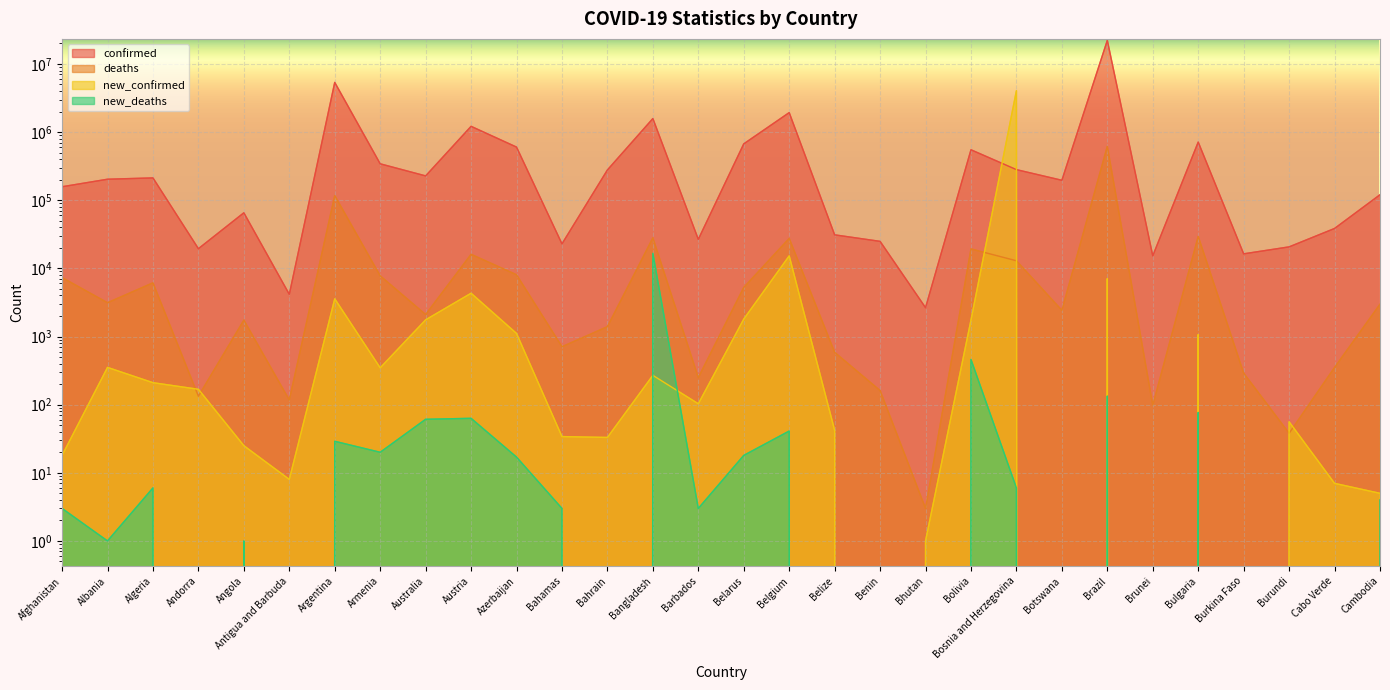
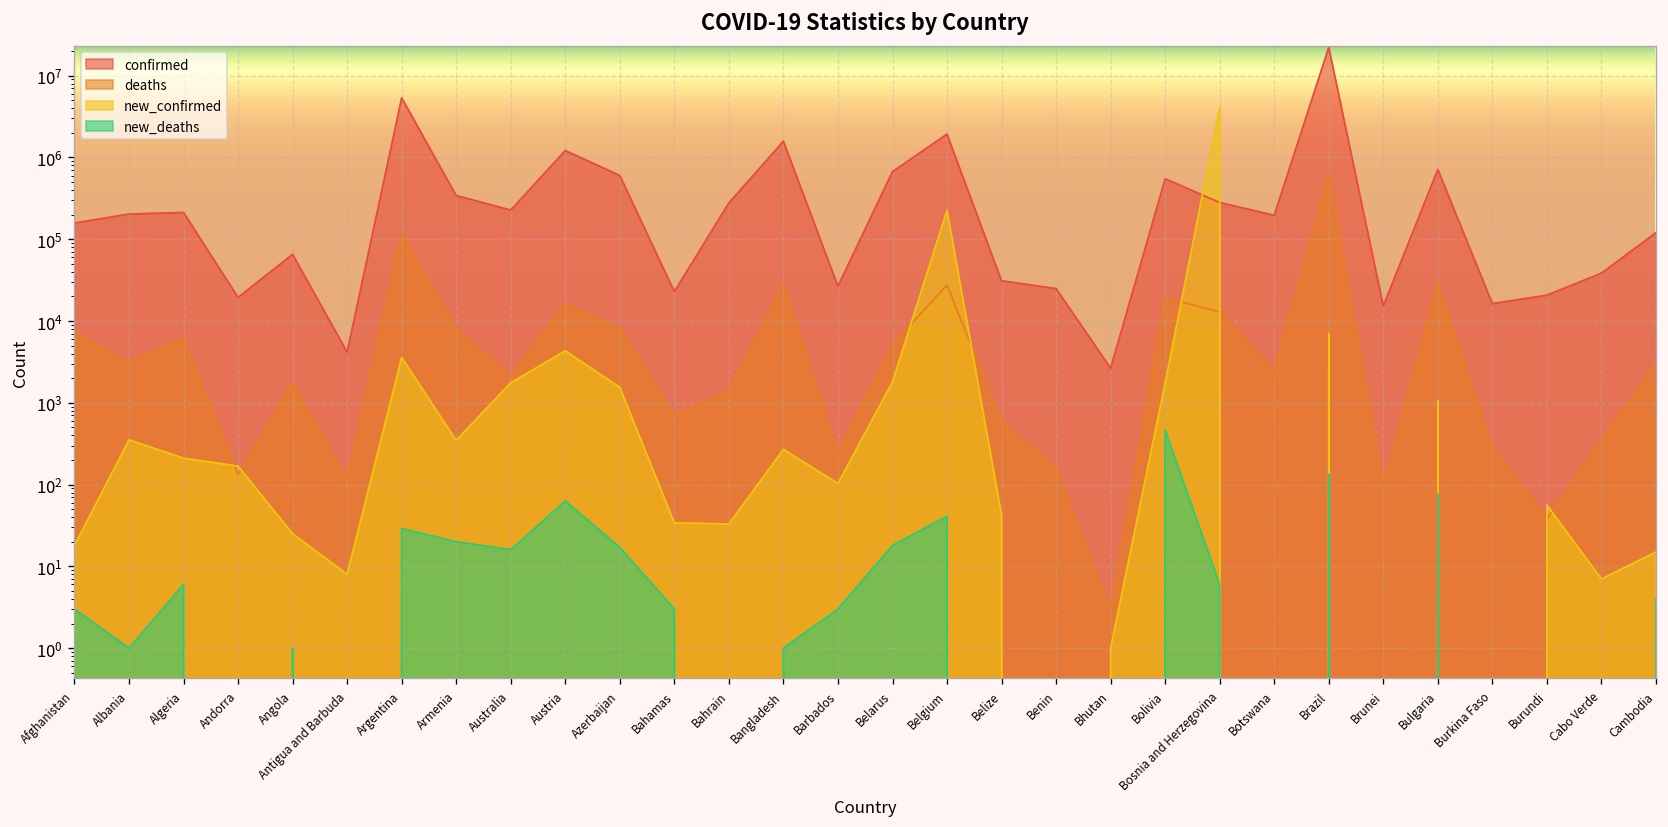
  {
    "new_confirmed": {
      "Afghanistan": 18,
      "Albania": 400,
      "Algeria": 210,
      "Andorra": 170,
      "Angola": 25,
      "Antigua and Barbuda": 8,
      "Argentina": 4000,
      "Armenia": 300,
      "Australia": 1800,
      "Austria": 4000,
-     "Azerbaijan": 1100,
+     "Azerbaijan": 1500,
      "Bahamas": 30,
      "Bahrain": 30,
      "Bangladesh": 270,
      "Barbados": 100,
      "Belarus": 1800,
-     "Belgium": 15000,
+     "Belgium": 230000,
      "Belize": 40,
      "Bhutan": 1,
      "Bolivia": 1700,
      "Bosnia and Herzegovina": 4000000,
      "Brazil": 7000,
      "Bulgaria": 1100,
      "Burundi": 60,
      "Cabo Verde": 7,
-     "Cambodia": 5
+     "Cambodia": 15
    },
    "new_deaths": {
      "Afghanistan": 3,
      "Albania": 1,
      "Algeria": 6,
      "Angola": 1,
      "Argentina": 29,
      "Armenia": 20,
-     "Australia": 60,
+     "Australia": 16,
      "Austria": 60,
      "Azerbaijan": 17,
      "Bahamas": 3,
-     "Bangladesh": 17000,
+     "Bangladesh": 1,
      "Barbados": 3,
      "Belarus": 18,
      "Belgium": 40,
      "Bolivia": 500,
      "Bosnia and Herzegovina": 6,
      "Brazil": 130,
      "Bulgaria": 80,
      "Cambodia": 4
    }
  }
